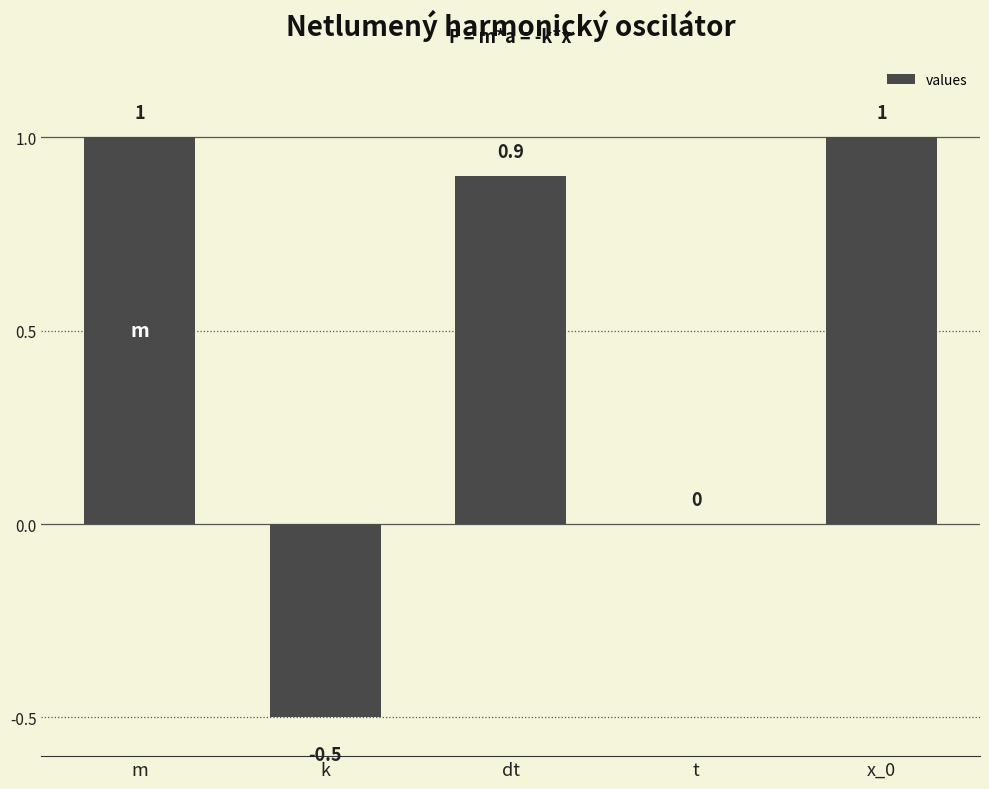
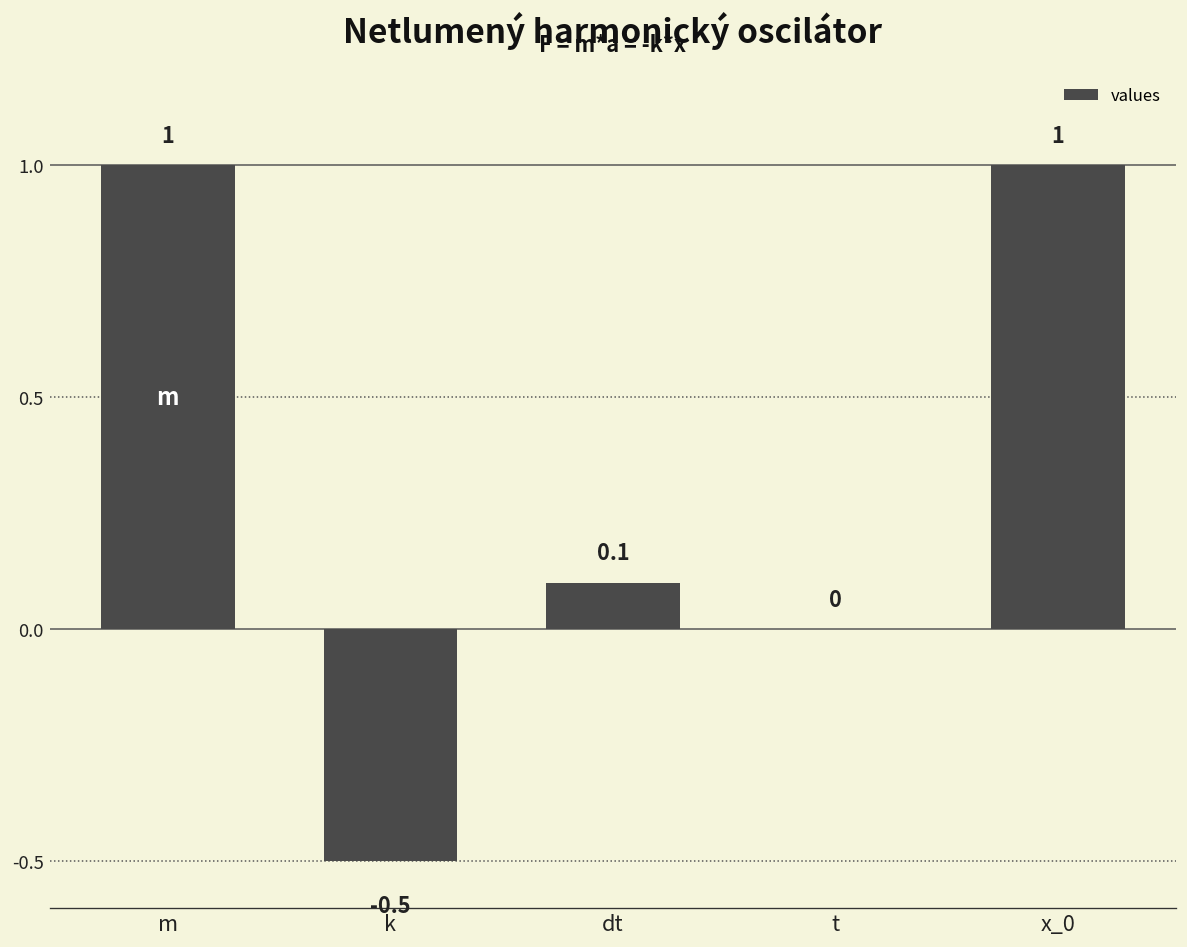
  {
    "m": 1,
-   "dt": 0.9,
+   "dt": 0.1,
    "t": 0,
    "x_0": 1
  }
